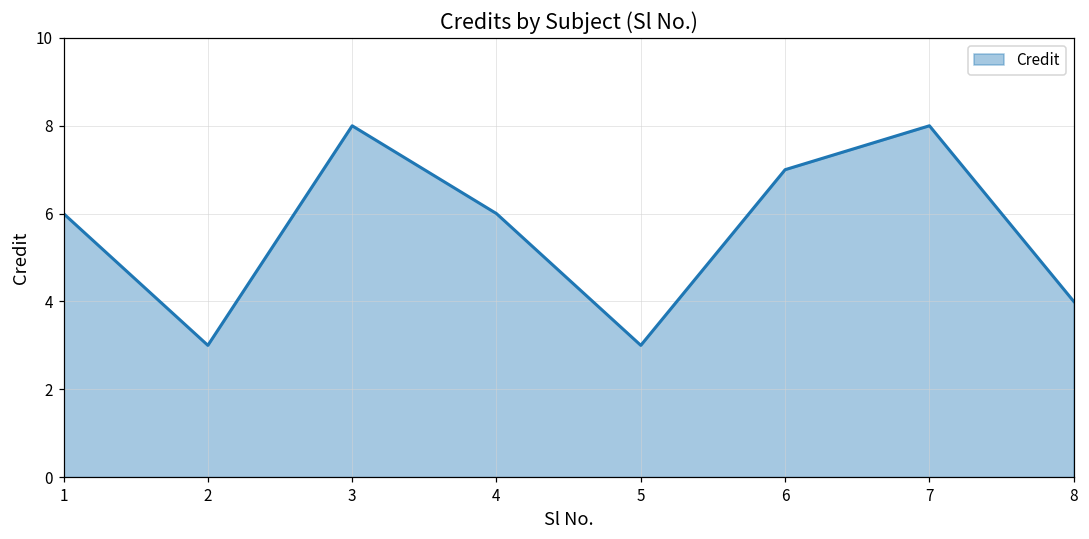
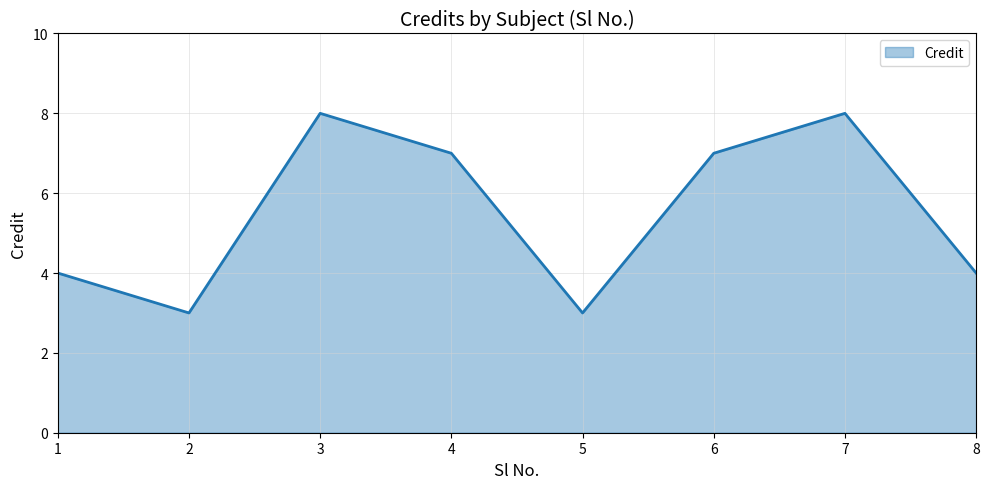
  {
-   "1": 6,
+   "1": 4,
    "2": 3,
    "3": 8,
-   "4": 6,
+   "4": 7,
    "5": 3,
    "6": 7,
    "7": 8,
    "8": 4
  }
